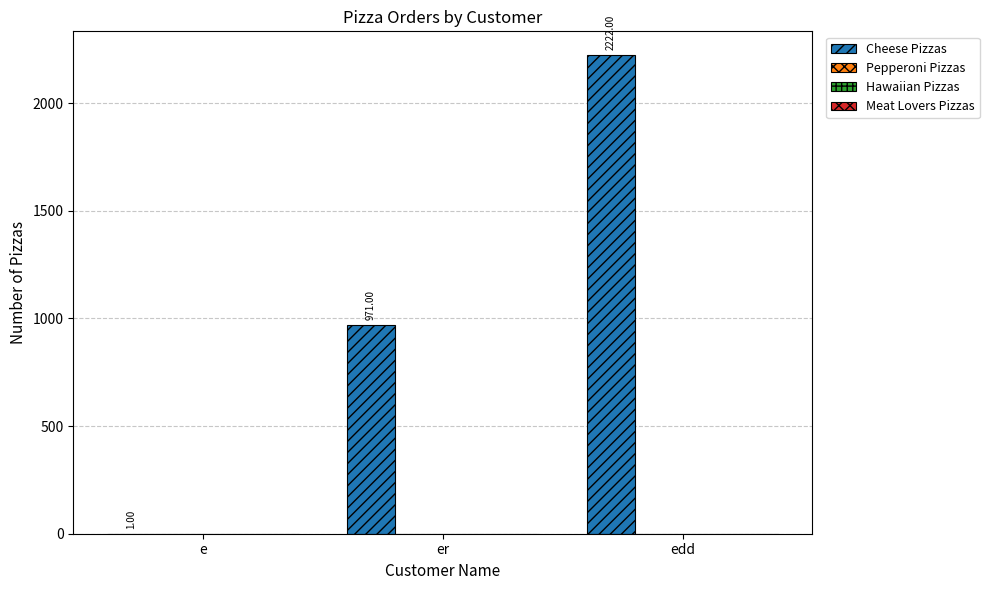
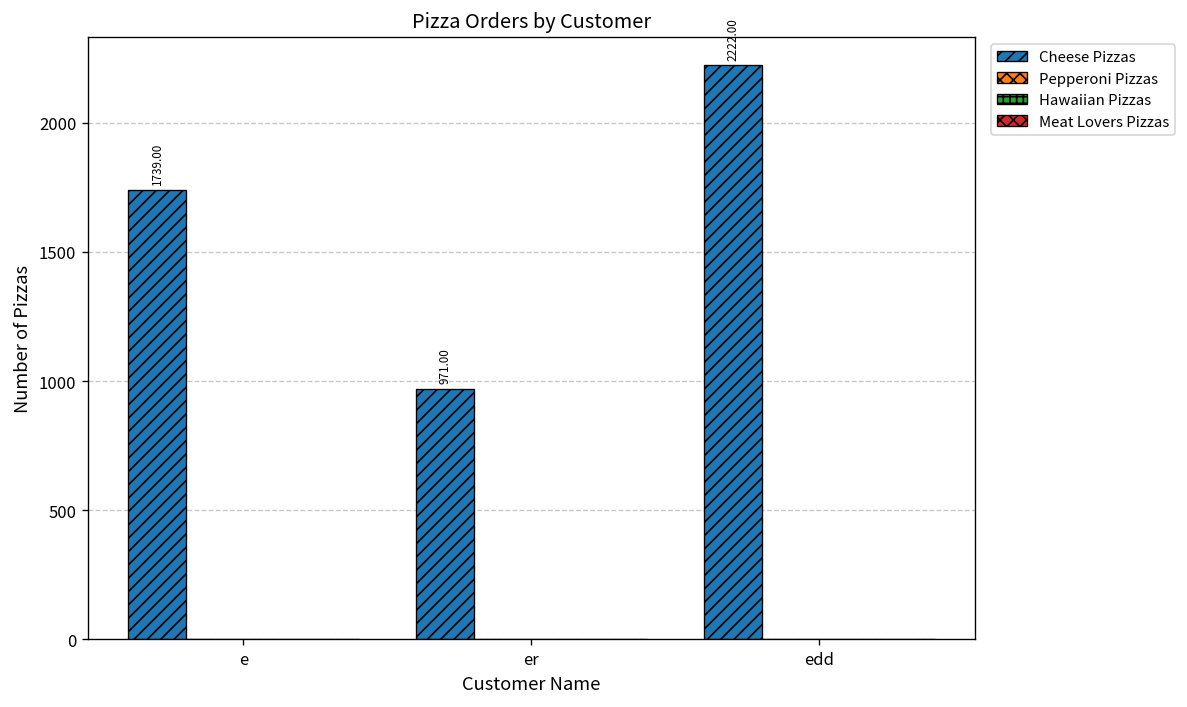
  {
    "Cheese Pizzas": {
-     "e": 1.00,
+     "e": 1739.00,
      "er": 971.00,
      "edd": 2222.00
    },
    "Pepperoni Pizzas": {
      "e": 0,
      "er": 0,
      "edd": 0
    },
    "Hawaiian Pizzas": {
      "e": 0,
      "er": 0,
      "edd": 0
    },
    "Meat Lovers Pizzas": {
      "e": 0,
      "er": 0,
      "edd": 0
    }
  }
